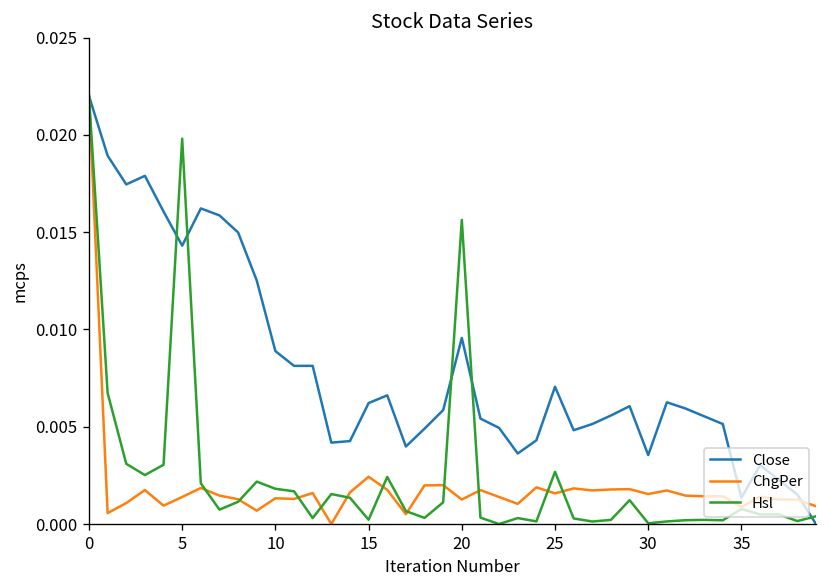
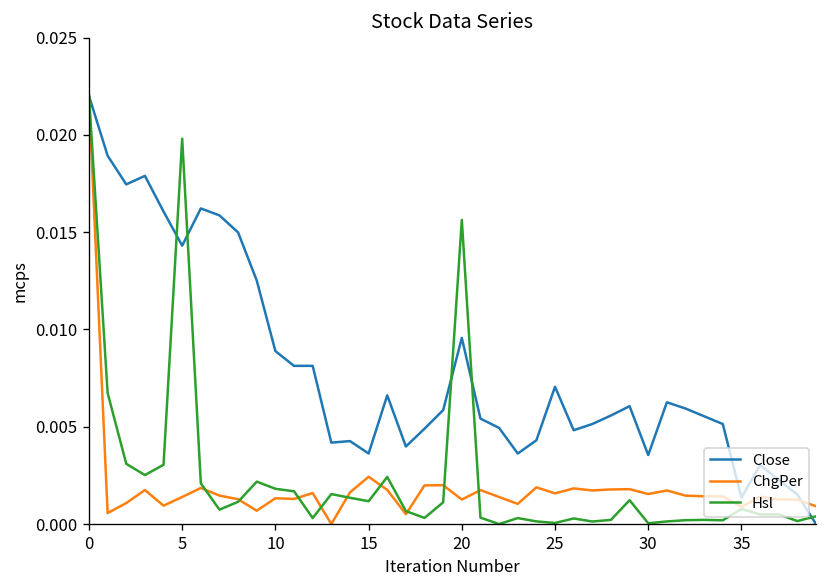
  {
    "Close": {
      "5": 0.0143,
      "10": 0.0089,
-     "15": 0.0062,
+     "15": 0.0036,
      "20": 0.0096,
      "25": 0.0071,
      "30": 0.0035
    },
    "ChgPer": {
      "5": 0.0014,
      "10": 0.0013,
      "15": 0.0024,
      "20": 0.0013,
      "25": 0.0016,
      "30": 0.0015
    },
    "Hsl": {
      "5": 0.0198,
      "10": 0.0018,
-     "15": 0.0002,
+     "15": 0.0012,
      "20": 0.0156,
-     "25": 0.0027,
+     "25": 0.0001,
      "30": 0.0000
    }
  }
